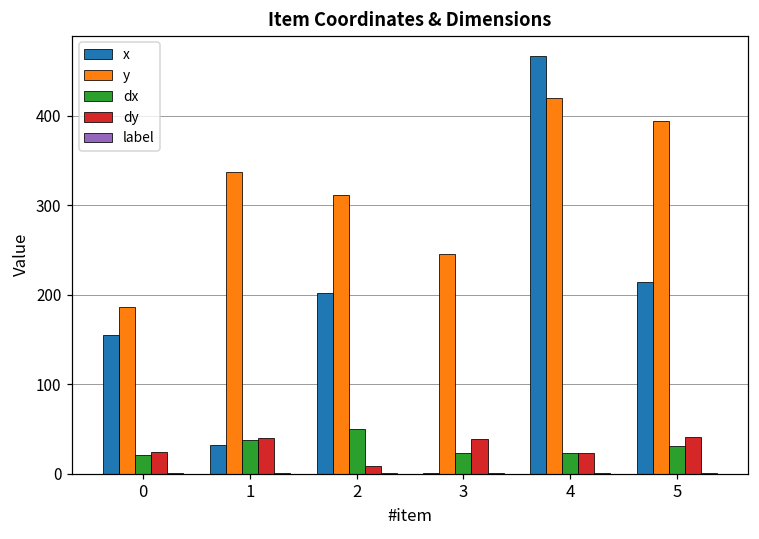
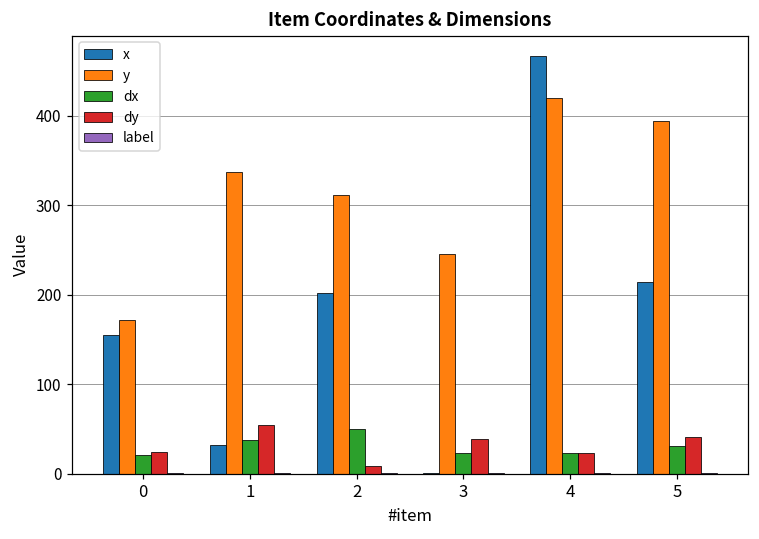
  {
    "x": {
      "0": 160,
      "1": 30,
      "2": 200,
      "4": 470,
      "5": 210
    },
    "y": {
-     "0": 190,
+     "0": 170,
      "1": 340,
      "2": 310,
      "3": 250,
      "4": 420,
      "5": 390
    },
    "dx": {
      "0": 20,
      "1": 40,
      "2": 50,
      "3": 20,
      "4": 20,
      "5": 30
    },
    "dy": {
      "0": 20,
-     "1": 40,
+     "1": 50,
      "2": 10,
      "3": 40,
      "4": 20,
      "5": 40
    }
  }
